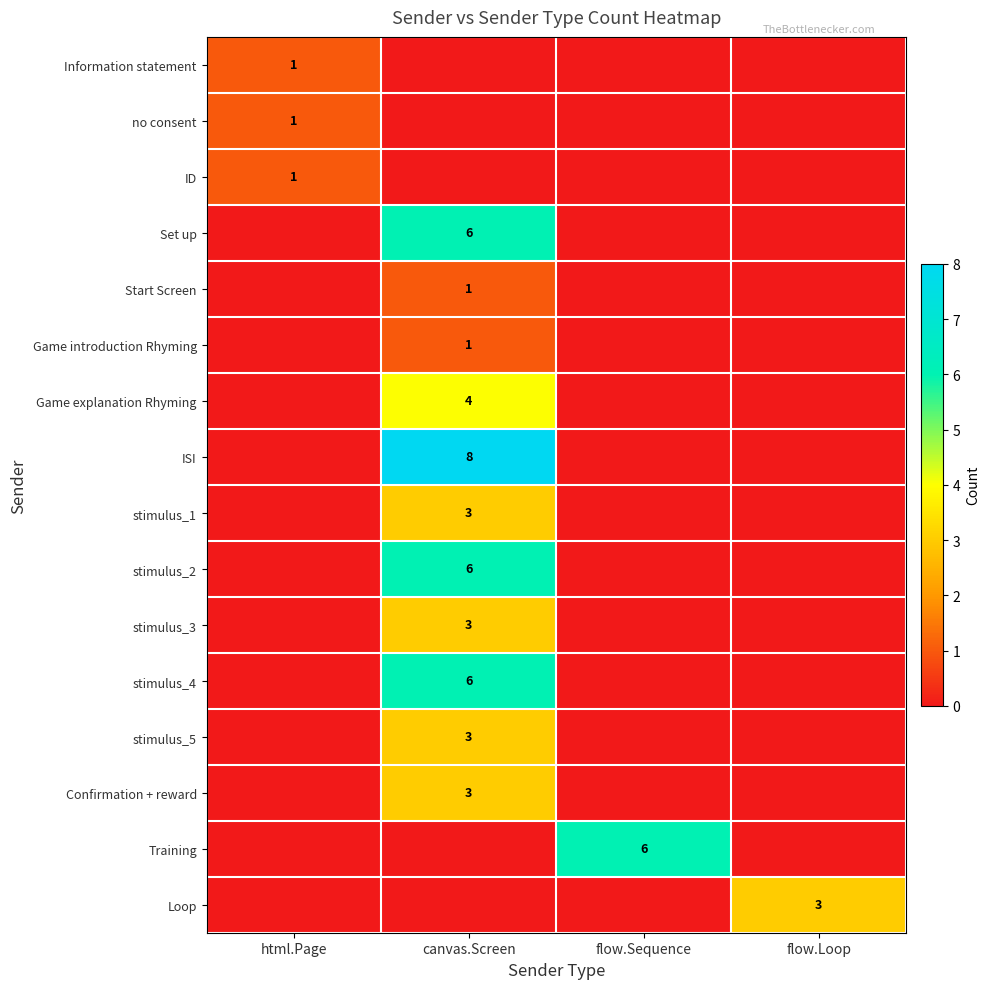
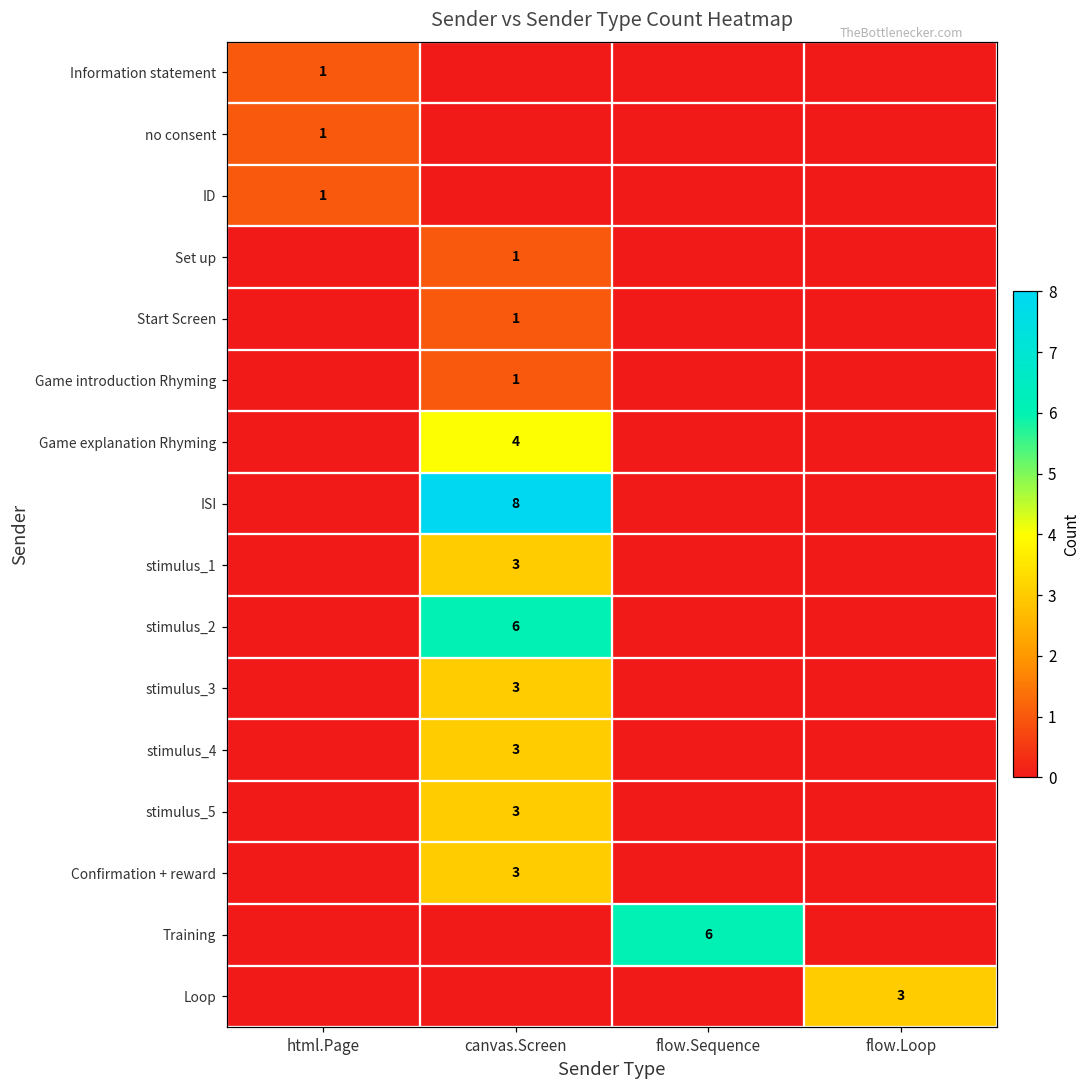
  {
    "Information statement": {
      "html.Page": 1
    },
    "no consent": {
      "html.Page": 1
    },
    "ID": {
      "html.Page": 1
    },
    "Set up": {
-     "canvas.Screen": 6
+     "canvas.Screen": 1
    },
    "Start Screen": {
      "canvas.Screen": 1
    },
    "Game introduction Rhyming": {
      "canvas.Screen": 1
    },
    "Game explanation Rhyming": {
      "canvas.Screen": 4
    },
    "ISI": {
      "canvas.Screen": 8
    },
    "stimulus_1": {
      "canvas.Screen": 3
    },
    "stimulus_2": {
      "canvas.Screen": 6
    },
    "stimulus_3": {
      "canvas.Screen": 3
    },
    "stimulus_4": {
-     "canvas.Screen": 6
+     "canvas.Screen": 3
    },
    "stimulus_5": {
      "canvas.Screen": 3
    },
    "Confirmation + reward": {
      "canvas.Screen": 3
    },
    "Training": {
      "flow.Sequence": 6
    },
    "Loop": {
      "flow.Loop": 3
    }
  }
